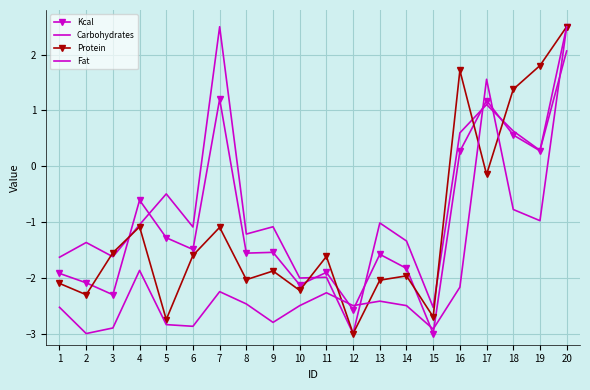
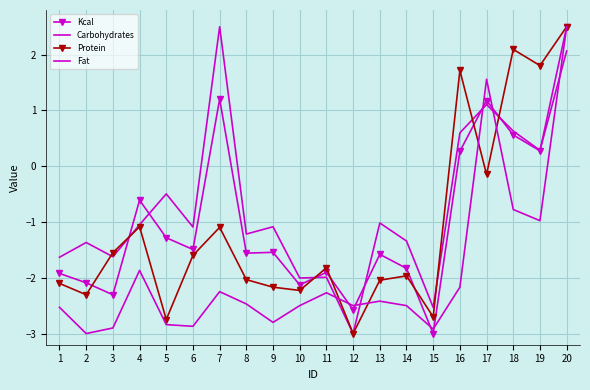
  {
    "Protein": {
      "1": -2.1,
      "2": -2.3,
      "3": -1.6,
      "5": -2.7,
      "6": -1.6,
      "7": -1.1,
      "8": -2.0,
-     "9": -1.9,
+     "9": -2.2,
      "10": -2.2,
-     "11": -1.6,
+     "11": -1.8,
      "13": -2.0,
      "14": -2.0,
      "15": -2.7,
      "16": 1.7,
      "17": -0.1,
-     "18": 1.4,
+     "18": 2.1,
      "19": 1.8
    }
  }
